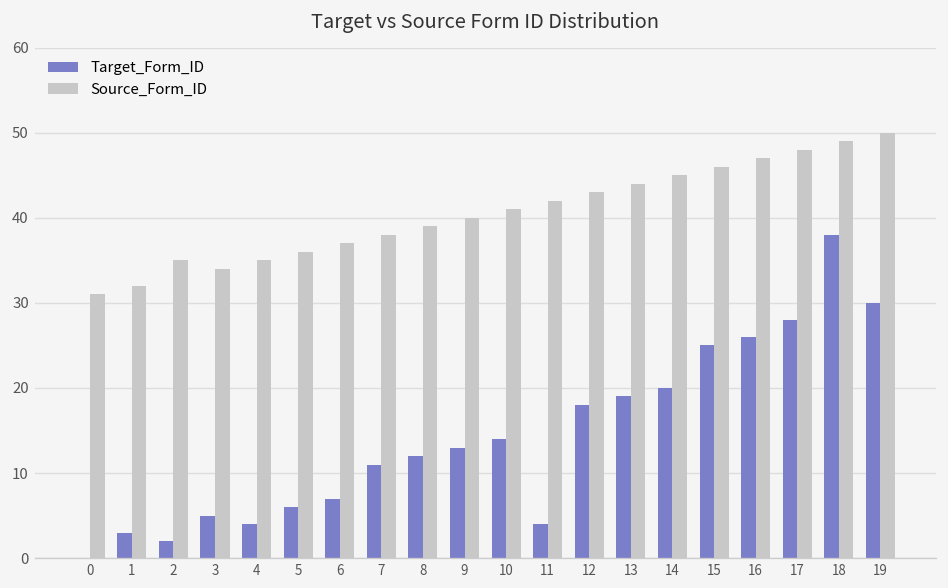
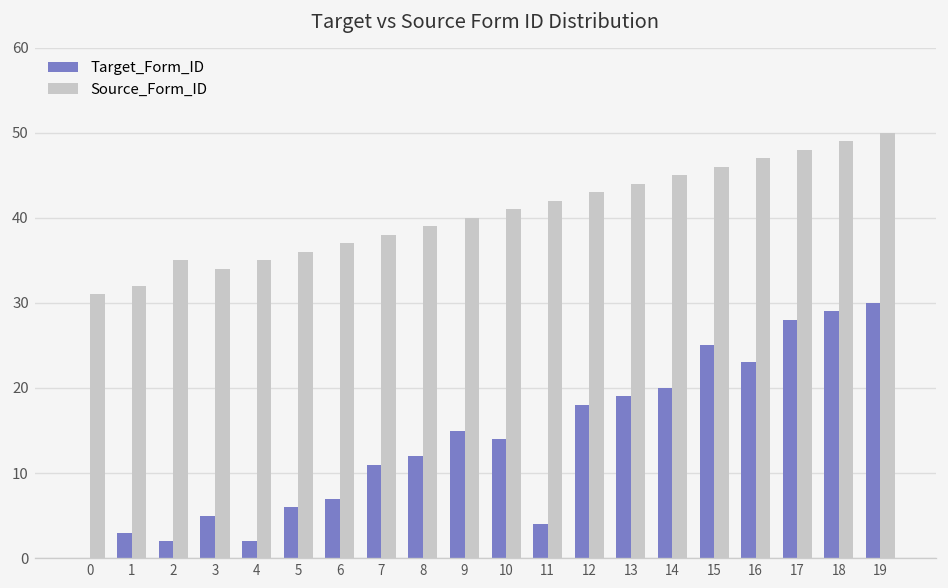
  {
    "Target_Form_ID": {
      "0": 0,
      "1": 3,
      "2": 2,
      "3": 5,
-     "4": 4,
+     "4": 2,
      "5": 6,
      "6": 7,
      "7": 11,
      "8": 12,
-     "9": 13,
+     "9": 15,
      "10": 14,
      "11": 4,
      "12": 18,
      "13": 19,
      "14": 20,
      "15": 25,
-     "16": 26,
+     "16": 23,
      "17": 28,
-     "18": 38,
+     "18": 29,
      "19": 30
    },
    "Source_Form_ID": {
      "0": 31,
      "1": 32,
      "2": 35,
      "3": 34,
      "4": 35,
      "5": 36,
      "6": 37,
      "7": 38,
      "8": 39,
      "9": 40,
      "10": 41,
      "11": 42,
      "12": 43,
      "13": 44,
      "14": 45,
      "15": 46,
      "16": 47,
      "17": 48,
      "18": 49,
      "19": 50
    }
  }
